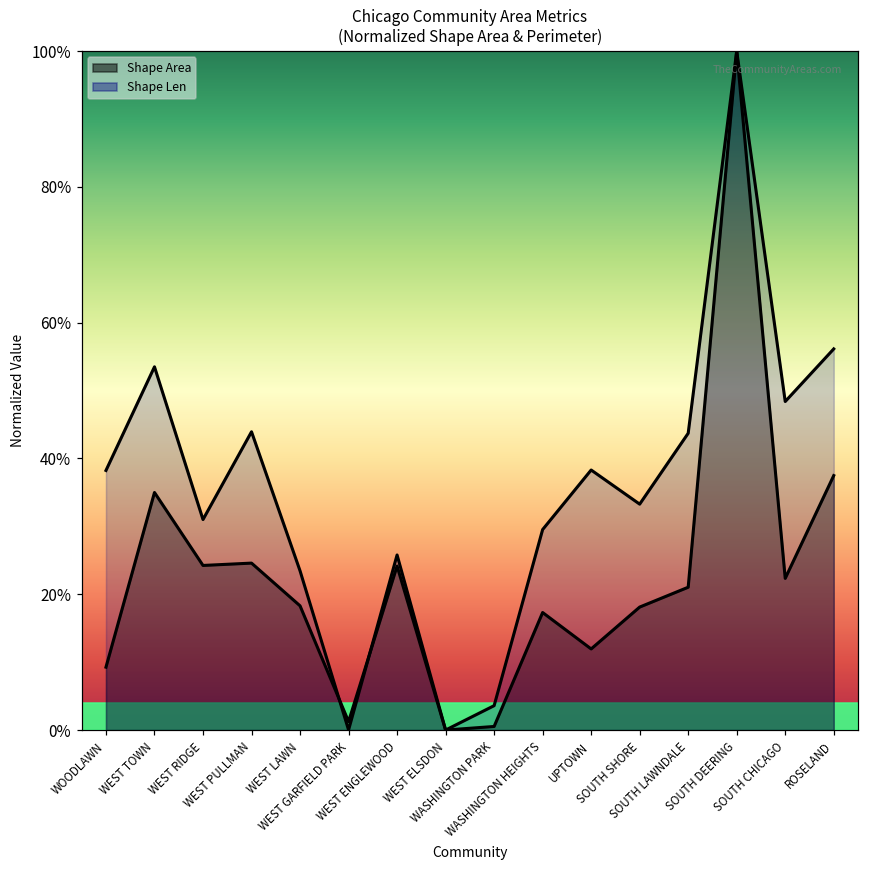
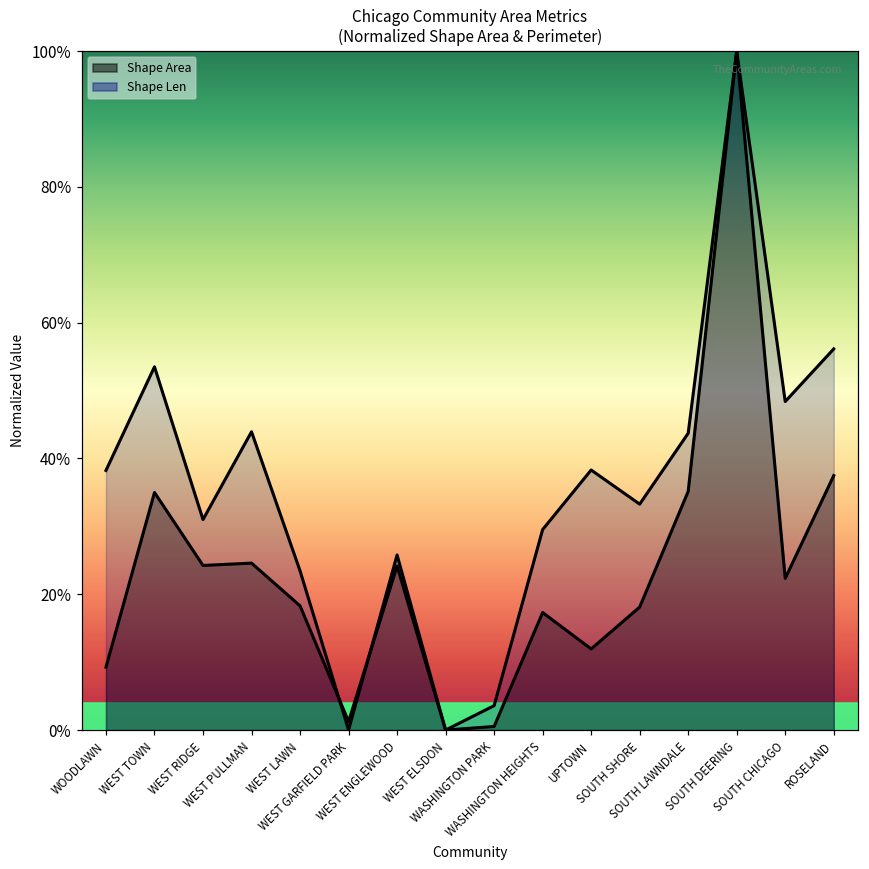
  {
    "Shape Area": {
      "WOODLAWN": "9%",
      "WEST TOWN": "35%",
      "WEST RIDGE": "24%",
      "WEST PULLMAN": "25%",
      "WEST LAWN": "18%",
      "WEST ENGLEWOOD": "24%",
      "WASHINGTON HEIGHTS": "17%",
      "UPTOWN": "12%",
      "SOUTH SHORE": "18%",
-     "SOUTH LAWNDALE": "21%",
+     "SOUTH LAWNDALE": "35%",
      "SOUTH CHICAGO": "22%",
      "ROSELAND": "37%"
    },
    "Shape Len": {
      "WOODLAWN": "38%",
      "WEST TOWN": "53%",
      "WEST RIDGE": "31%",
      "WEST PULLMAN": "44%",
      "WEST LAWN": "23%",
      "WEST ENGLEWOOD": "26%",
      "WASHINGTON HEIGHTS": "30%",
      "UPTOWN": "38%",
      "SOUTH SHORE": "33%",
      "SOUTH LAWNDALE": "44%",
      "SOUTH CHICAGO": "48%",
      "ROSELAND": "56%"
    }
  }
